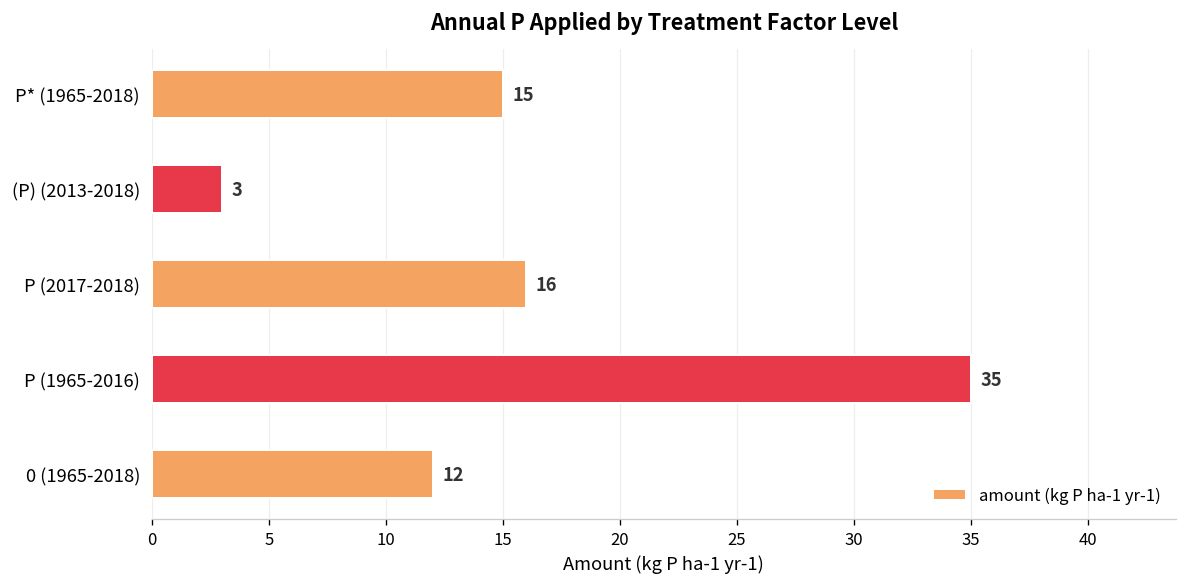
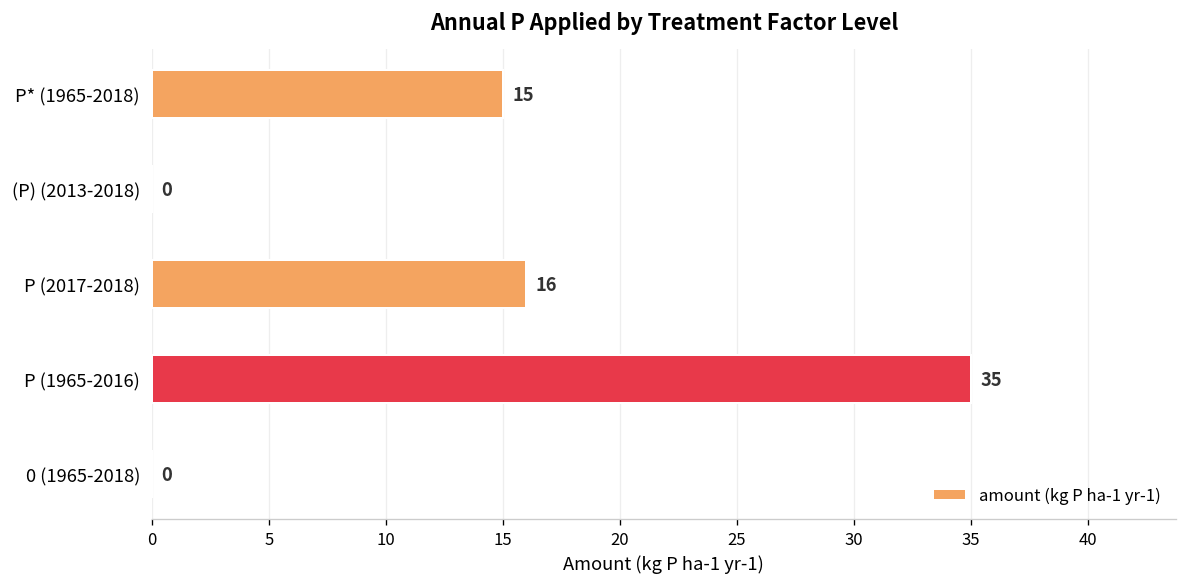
  {
    "P* (1965-2018)": 15,
-   "(P) (2013-2018)": 3,
+   "(P) (2013-2018)": 0,
    "P (2017-2018)": 16,
    "P (1965-2016)": 35,
-   "0 (1965-2018)": 12
+   "0 (1965-2018)": 0
  }
